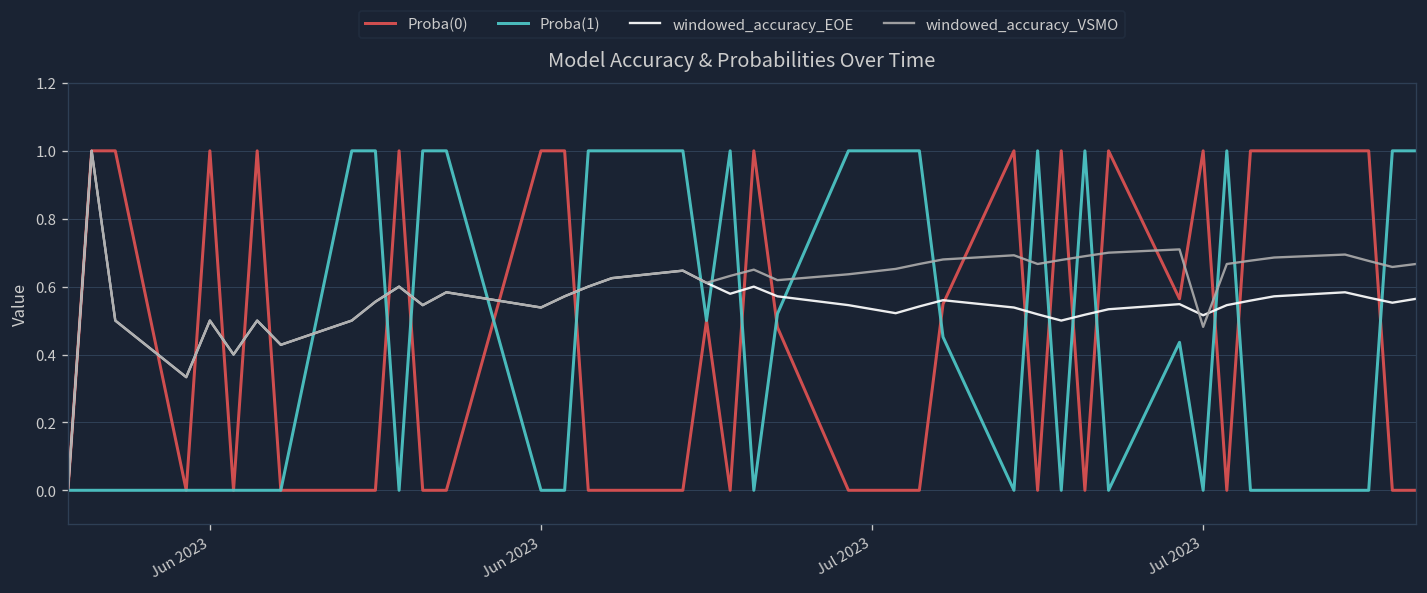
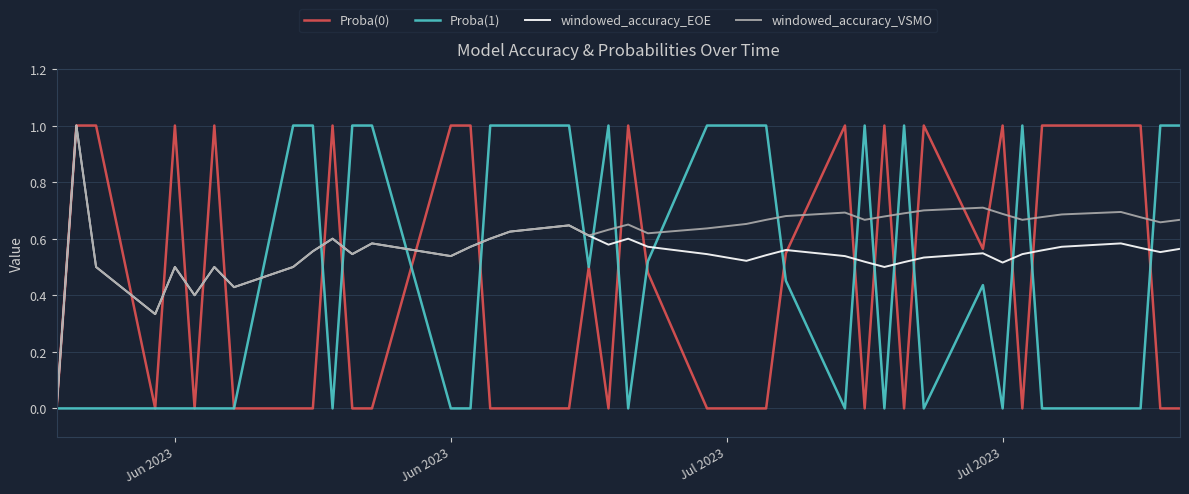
  {
    "Proba(0)": {
      "Jul 2023": 1.00
    },
    "Proba(1)": {
      "Jul 2023": 0.00
    },
    "windowed_accuracy_EOE": {
      "Jul 2023": 0.52
    },
    "windowed_accuracy_VSMO": {
-     "Jul 2023": 0.48
+     "Jul 2023": 0.69
    }
  }
